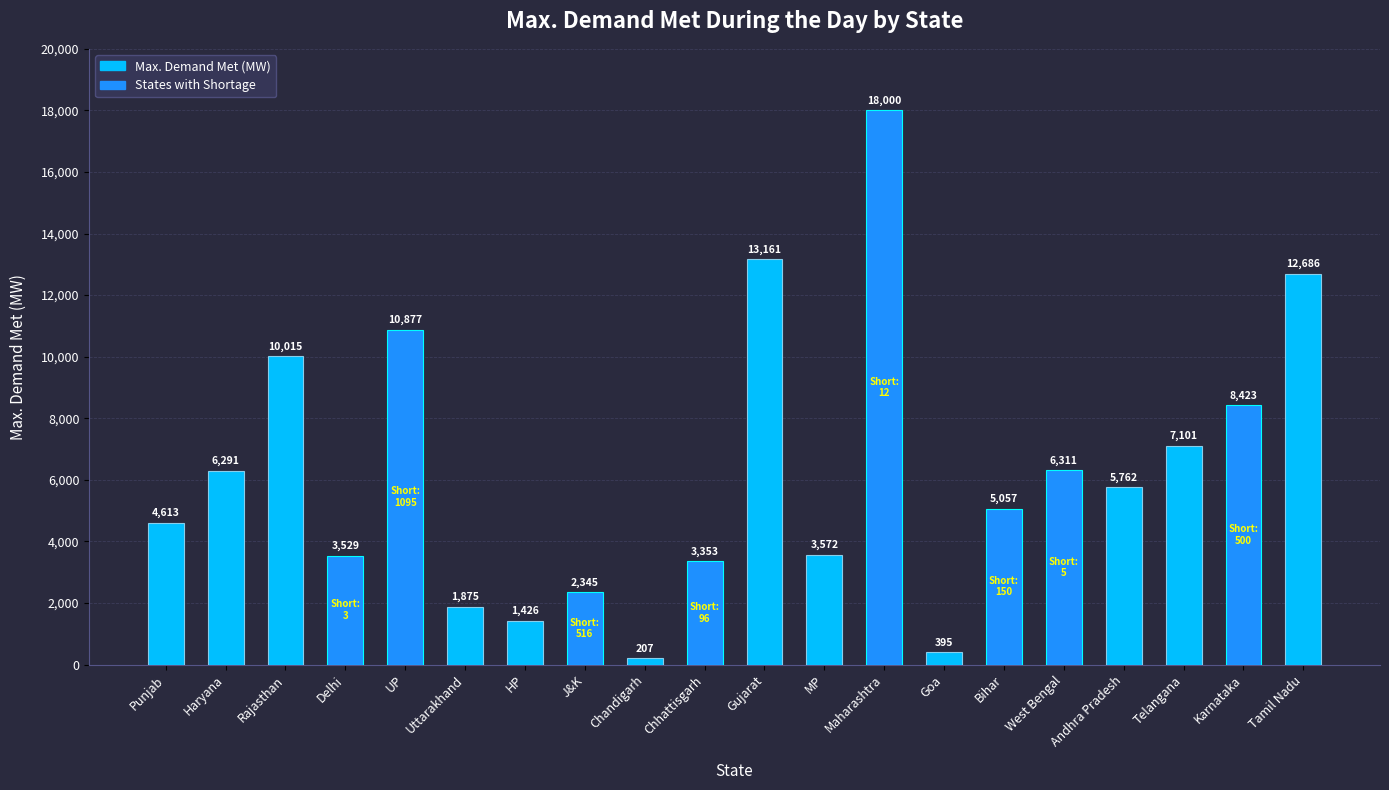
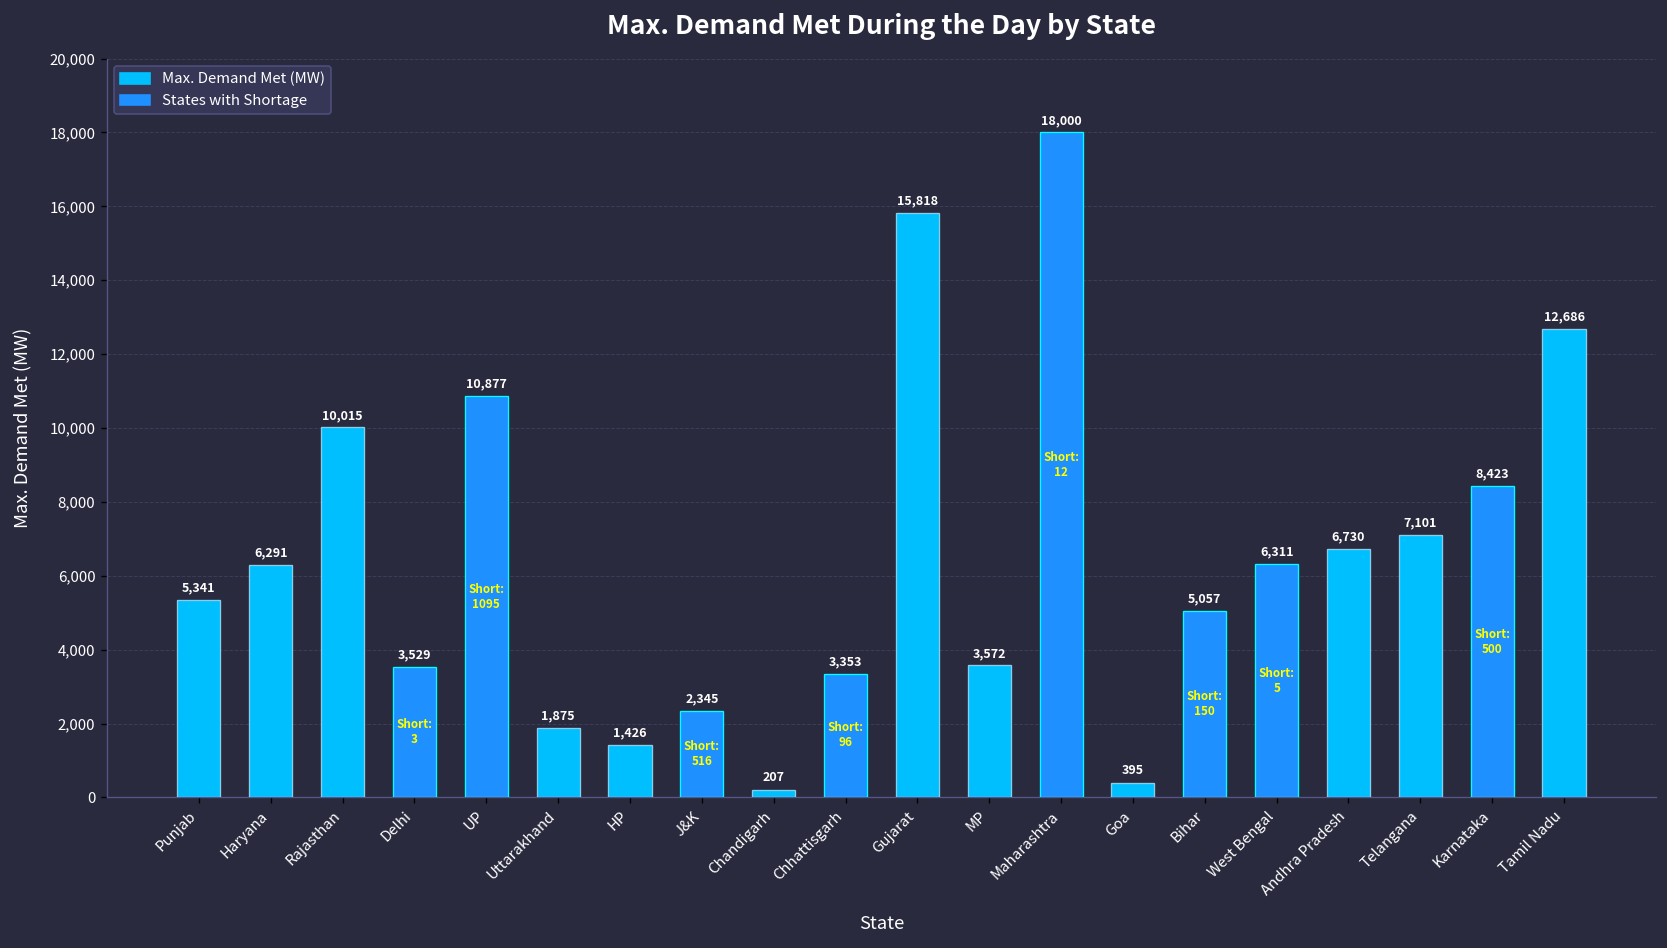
  {
-   "Punjab": "4,613",
+   "Punjab": "5,341",
    "Haryana": "6,291",
    "Rajasthan": "10,015",
    "Delhi": "3,529",
    "UP": "10,877",
    "Uttarakhand": "1,875",
    "HP": "1,426",
    "J&K": "2,345",
    "Chandigarh": "207",
    "Chhattisgarh": "3,353",
-   "Gujarat": "13,161",
+   "Gujarat": "15,818",
    "MP": "3,572",
    "Maharashtra": "18,000",
    "Goa": "395",
    "Bihar": "5,057",
    "West Bengal": "6,311",
-   "Andhra Pradesh": "5,762",
+   "Andhra Pradesh": "6,730",
    "Telangana": "7,101",
    "Karnataka": "8,423",
    "Tamil Nadu": "12,686"
  }
